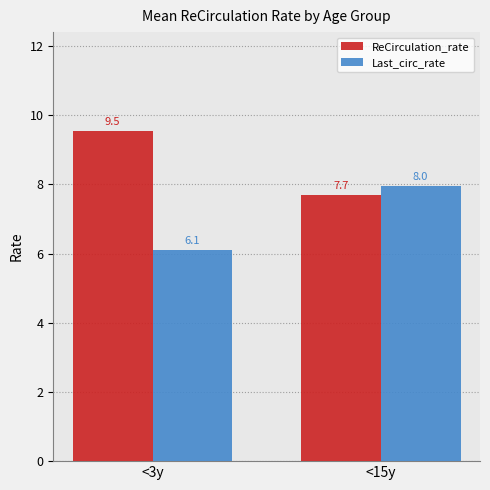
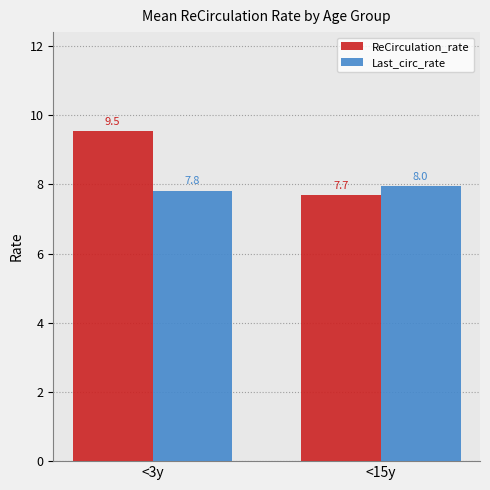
  {
    "ReCirculation_rate": {
      "<3y": 9.5,
      "<15y": 7.7
    },
    "Last_circ_rate": {
-     "<3y": 6.1,
+     "<3y": 7.8,
      "<15y": 8.0
    }
  }
